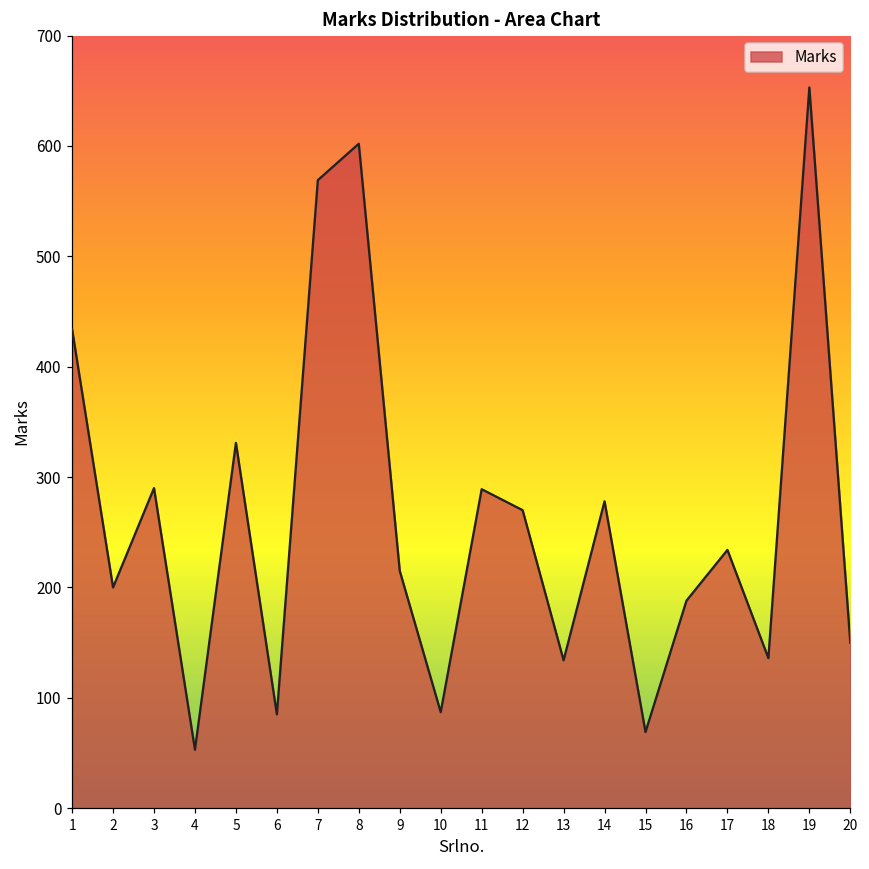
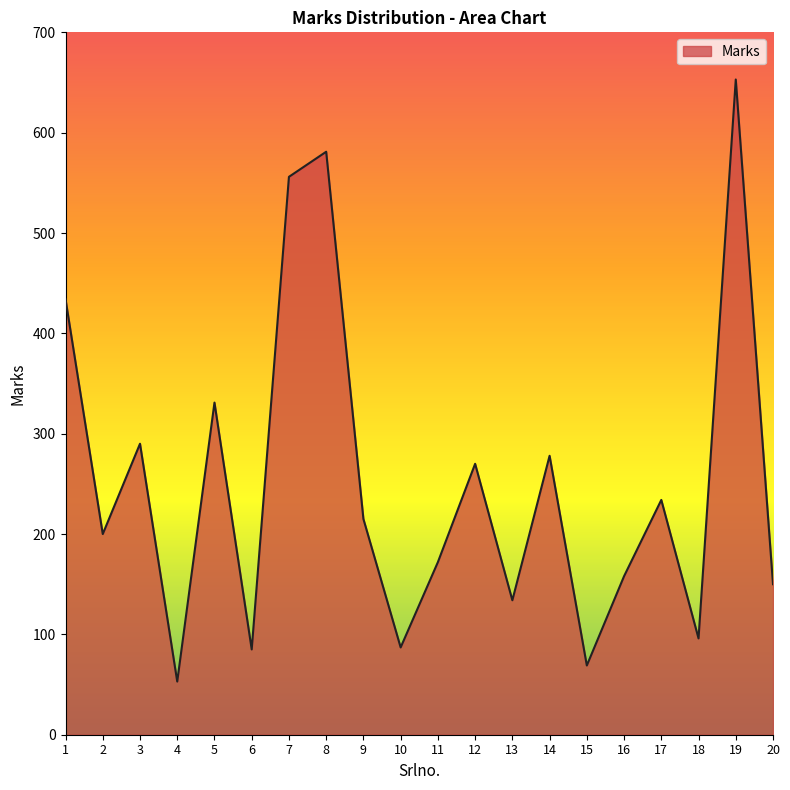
  {
    "1": 434,
    "2": 200,
    "3": 290,
    "4": 53,
    "5": 331,
    "6": 85,
-   "7": 569,
-   "8": 602,
+   "7": 556,
+   "8": 581,
    "9": 215,
    "10": 87,
-   "11": 289,
+   "11": 172,
    "12": 270,
    "13": 134,
    "14": 278,
    "15": 69,
-   "16": 188,
+   "16": 158,
    "17": 234,
-   "18": 136,
+   "18": 96,
    "19": 653,
    "20": 150
  }
